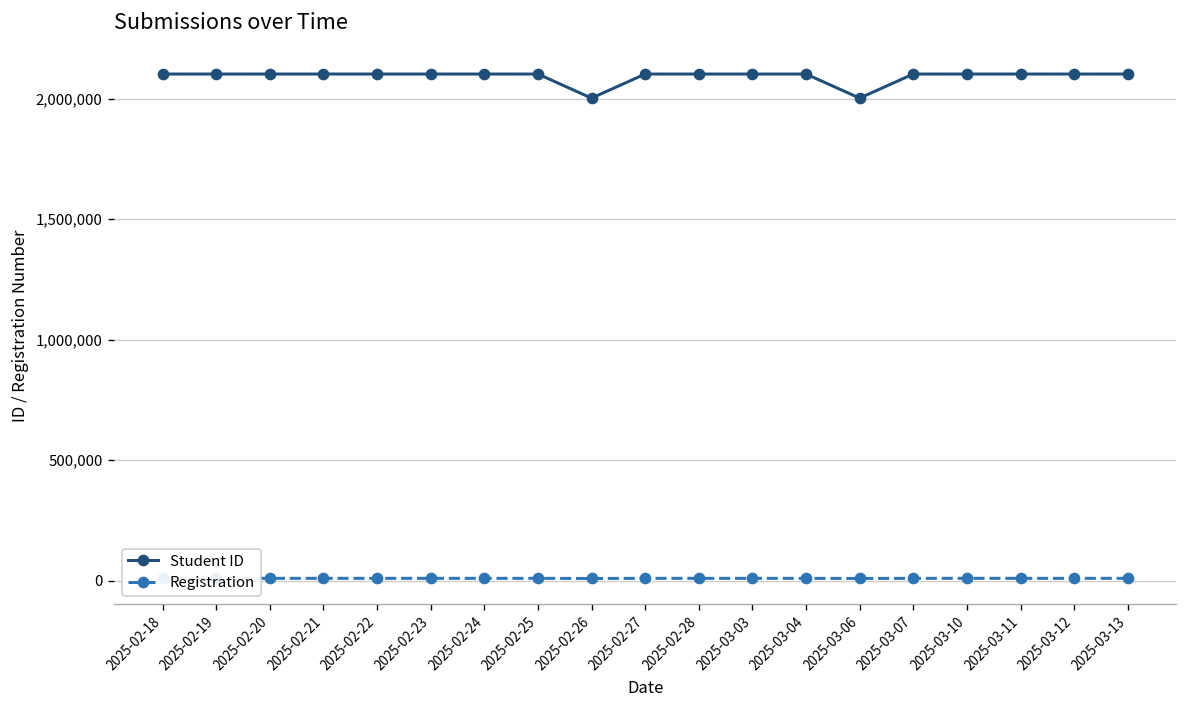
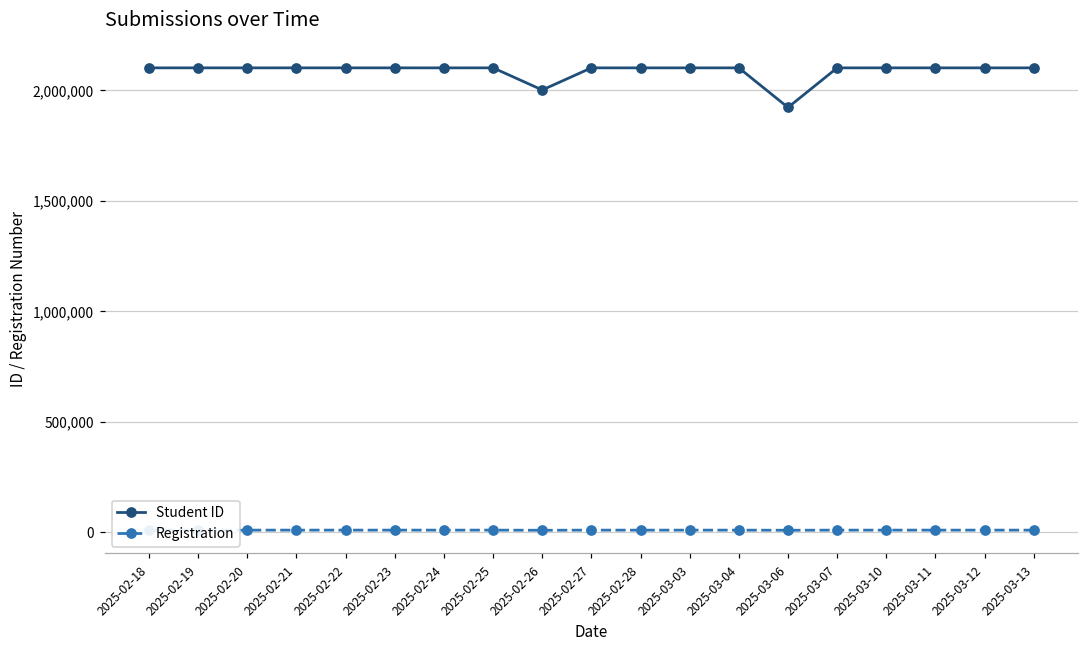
  {
    "Student ID": {
      "2025-02-18": "2,100,000",
      "2025-02-19": "2,100,000",
      "2025-02-20": "2,100,000",
      "2025-02-21": "2,100,000",
      "2025-02-22": "2,100,000",
      "2025-02-23": "2,100,000",
      "2025-02-24": "2,100,000",
      "2025-02-25": "2,100,000",
      "2025-02-26": "2,000,000",
      "2025-02-27": "2,100,000",
      "2025-02-28": "2,100,000",
      "2025-03-03": "2,100,000",
      "2025-03-04": "2,100,000",
-     "2025-03-06": "2,000,000",
+     "2025-03-06": "1,920,000",
      "2025-03-07": "2,100,000",
      "2025-03-10": "2,100,000",
      "2025-03-11": "2,100,000",
      "2025-03-12": "2,100,000",
      "2025-03-13": "2,100,000"
    },
    "Registration": {
      "2025-02-20": "10,000",
      "2025-02-21": "10,000",
      "2025-02-22": "10,000",
      "2025-02-23": "10,000",
      "2025-02-24": "10,000",
      "2025-02-25": "10,000",
      "2025-02-26": "10,000",
      "2025-02-27": "10,000",
      "2025-02-28": "10,000",
      "2025-03-03": "10,000",
      "2025-03-04": "10,000",
      "2025-03-06": "10,000",
      "2025-03-07": "10,000",
      "2025-03-10": "10,000",
      "2025-03-11": "10,000",
      "2025-03-12": "10,000",
      "2025-03-13": "10,000"
    }
  }
